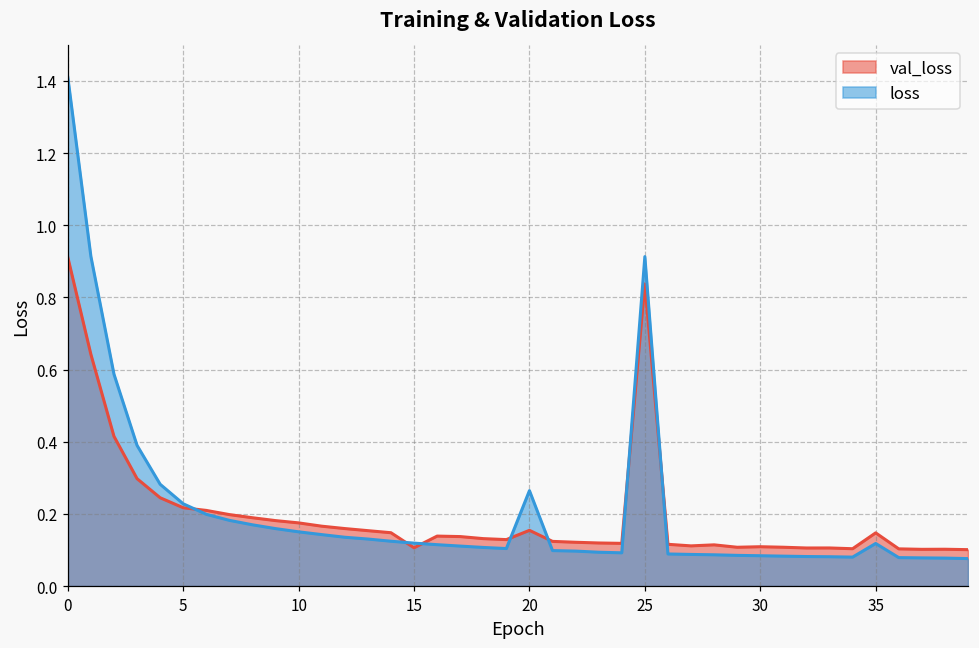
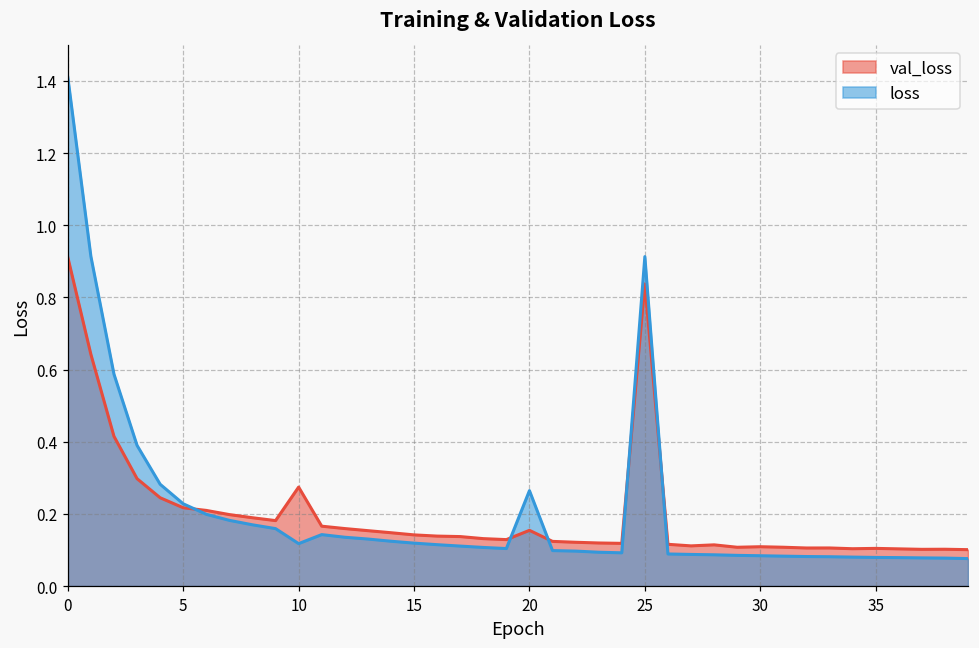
  {
    "val_loss": {
      "0": 0.91,
      "5": 0.22,
-     "10": 0.18,
-     "15": 0.11,
+     "10": 0.27,
+     "15": 0.14,
      "20": 0.15,
      "25": 0.84,
      "30": 0.11,
-     "35": 0.15
+     "35": 0.10
    },
    "loss": {
      "0": 1.41,
      "5": 0.23,
-     "10": 0.15,
+     "10": 0.12,
      "15": 0.12,
      "20": 0.26,
      "25": 0.91,
      "30": 0.08,
-     "35": 0.12
+     "35": 0.08
    }
  }
